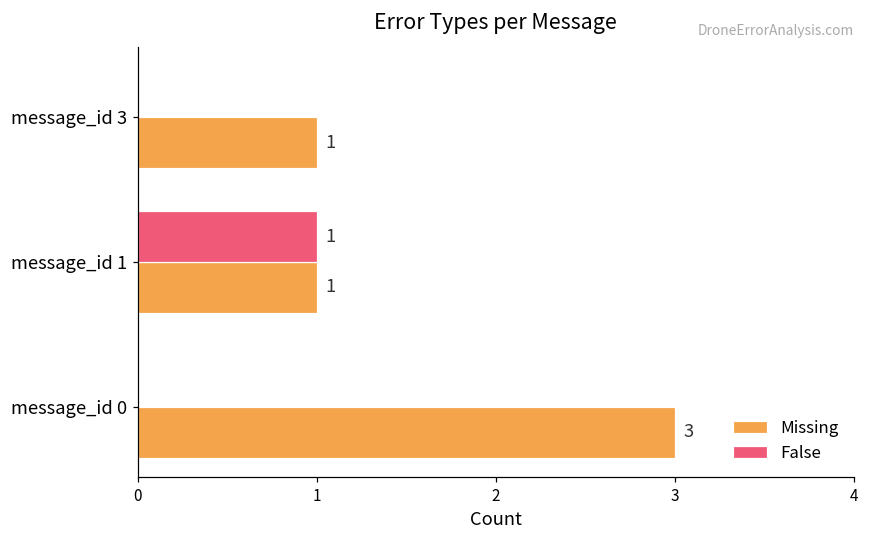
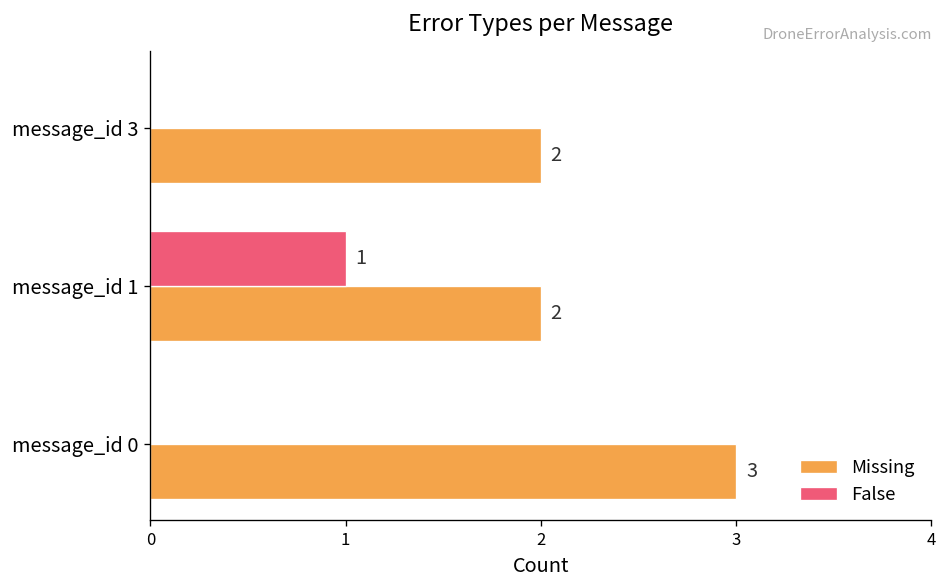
  {
    "Missing": {
-     "message_id 3": 1,
-     "message_id 1": 1,
+     "message_id 3": 2,
+     "message_id 1": 2,
      "message_id 0": 3
    },
    "False": {
      "message_id 1": 1
    }
  }
